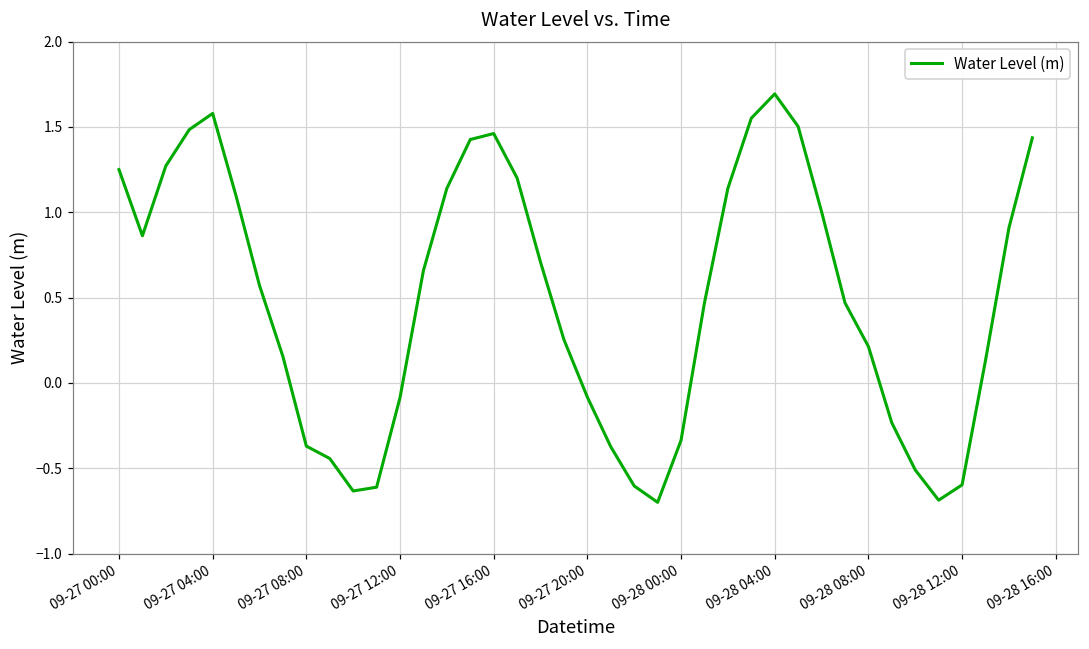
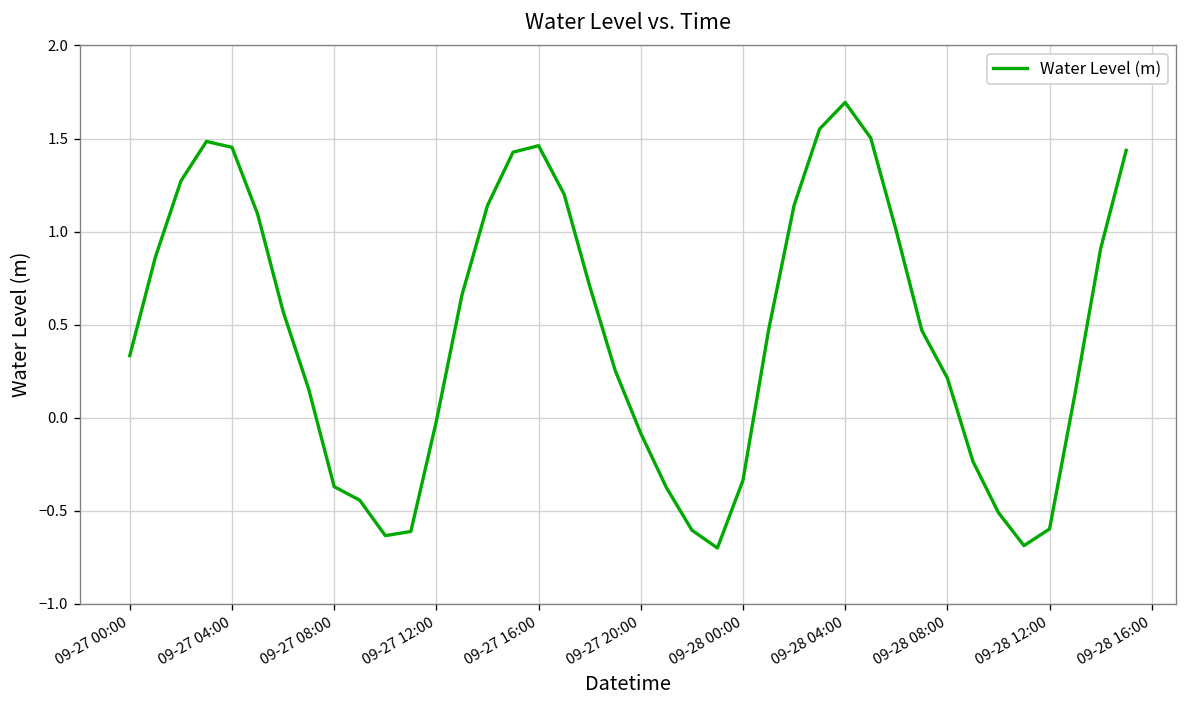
  {
-   "09-27 00:00": 1.25,
-   "09-27 04:00": 1.58,
+   "09-27 00:00": 0.33,
+   "09-27 04:00": 1.45,
    "09-27 08:00": -0.37,
-   "09-27 12:00": -0.09,
+   "09-27 12:00": -0.02,
    "09-27 16:00": 1.46,
    "09-27 20:00": -0.08,
    "09-28 00:00": -0.34,
    "09-28 04:00": 1.69,
    "09-28 08:00": 0.21,
    "09-28 12:00": -0.60
  }
